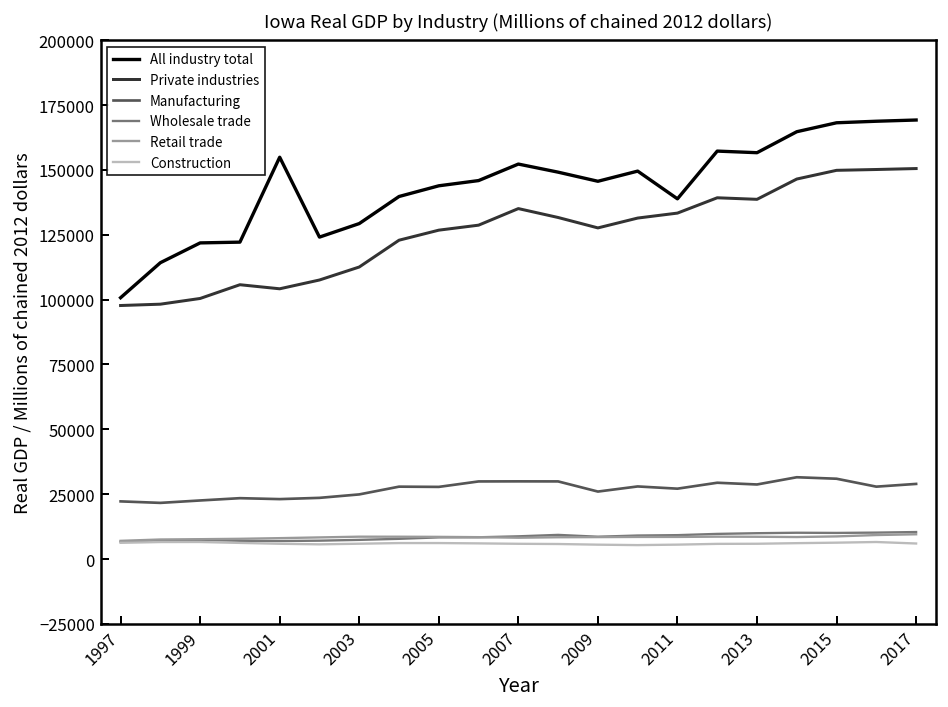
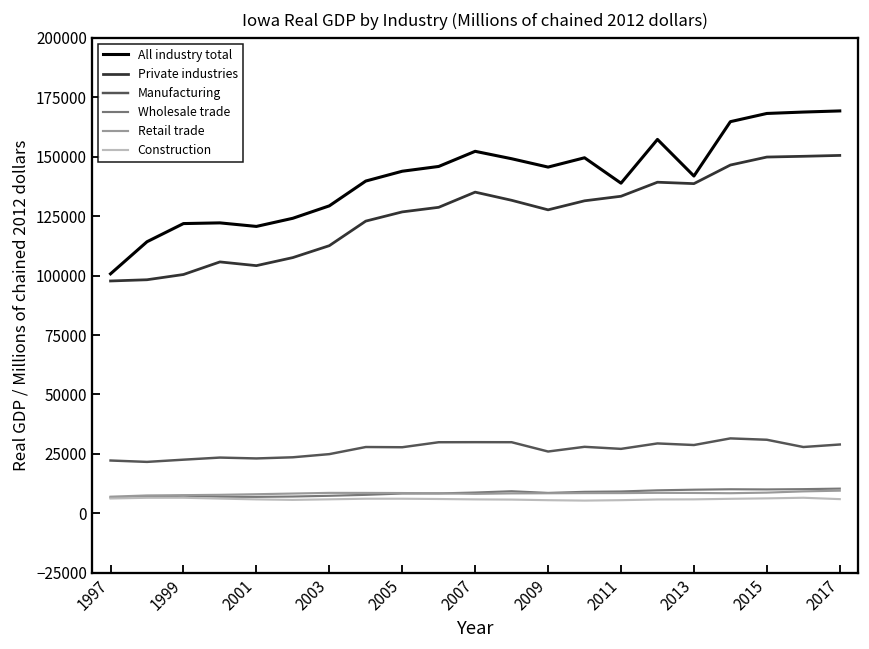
  {
    "All industry total": {
      "1997": 101000,
      "1999": 122000,
-     "2001": 155000,
+     "2001": 121000,
      "2003": 129000,
      "2005": 144000,
      "2007": 152000,
      "2009": 146000,
      "2011": 139000,
-     "2013": 157000,
+     "2013": 142000,
      "2015": 168000,
      "2017": 169000
    }
  }
